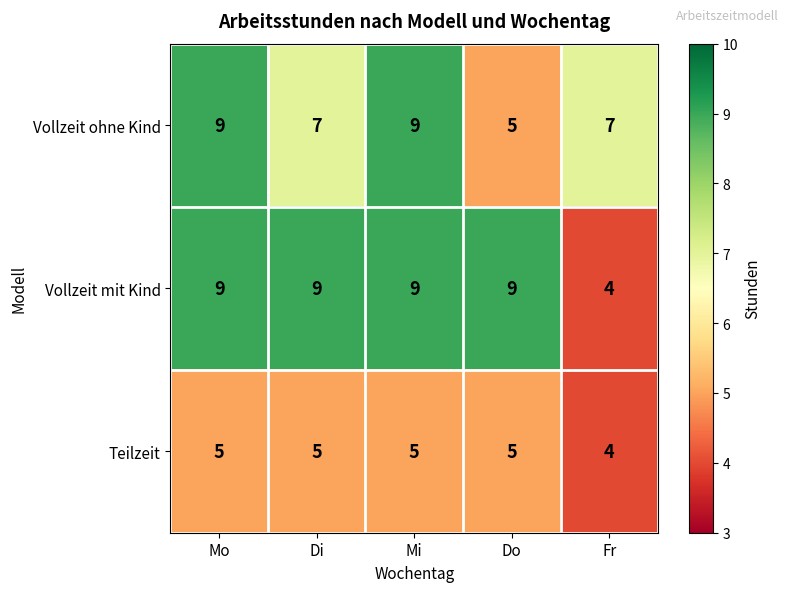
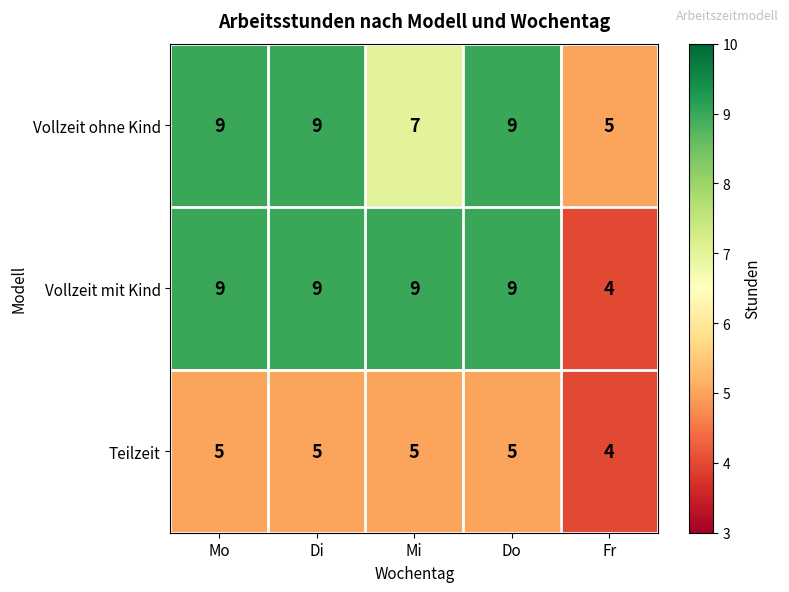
  {
    "Vollzeit ohne Kind": {
      "Mo": 9,
-     "Di": 7,
-     "Mi": 9,
-     "Do": 5,
-     "Fr": 7
+     "Di": 9,
+     "Mi": 7,
+     "Do": 9,
+     "Fr": 5
    },
    "Vollzeit mit Kind": {
      "Mo": 9,
      "Di": 9,
      "Mi": 9,
      "Do": 9,
      "Fr": 4
    },
    "Teilzeit": {
      "Mo": 5,
      "Di": 5,
      "Mi": 5,
      "Do": 5,
      "Fr": 4
    }
  }
